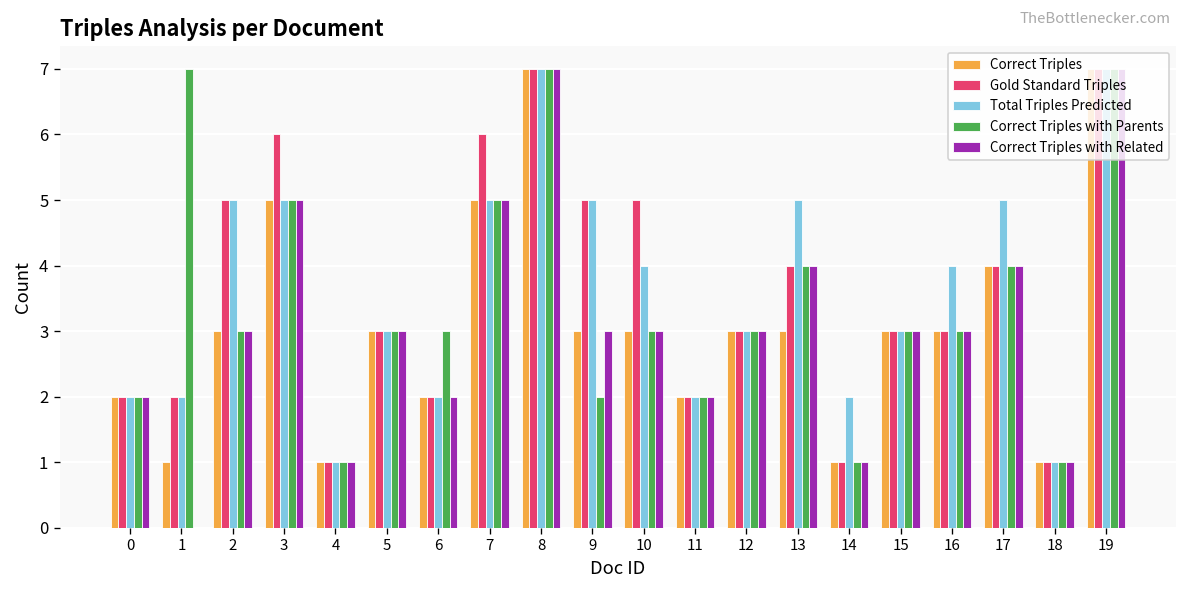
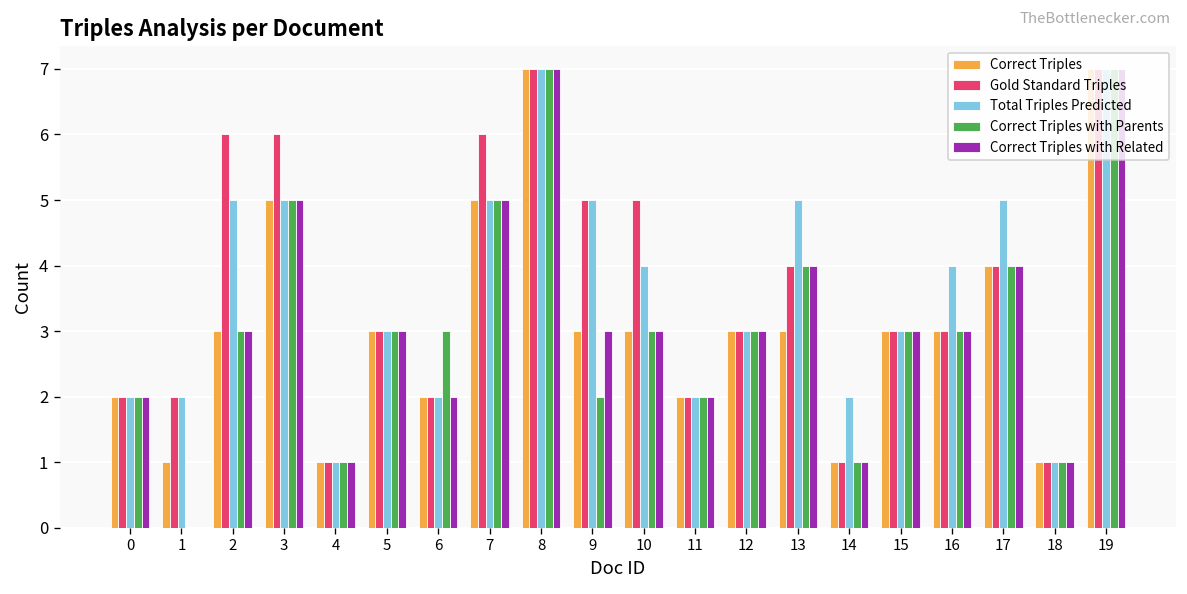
  {
    "Correct Triples": {
      "0": 2,
      "1": 1,
      "2": 3,
      "3": 5,
      "4": 1,
      "5": 3,
      "6": 2,
      "7": 5,
      "8": 7,
      "9": 3,
      "10": 3,
      "11": 2,
      "12": 3,
      "13": 3,
      "14": 1,
      "15": 3,
      "16": 3,
      "17": 4,
      "18": 1
    },
    "Gold Standard Triples": {
      "0": 2,
      "1": 2,
-     "2": 5,
+     "2": 6,
      "3": 6,
      "4": 1,
      "5": 3,
      "6": 2,
      "7": 6,
      "8": 7,
      "9": 5,
      "10": 5,
      "11": 2,
      "12": 3,
      "13": 4,
      "14": 1,
      "15": 3,
      "16": 3,
      "17": 4,
      "18": 1
    },
    "Total Triples Predicted": {
      "0": 2,
      "1": 2,
      "2": 5,
      "3": 5,
      "4": 1,
      "5": 3,
      "6": 2,
      "7": 5,
      "8": 7,
      "9": 5,
      "10": 4,
      "11": 2,
      "12": 3,
      "13": 5,
      "14": 2,
      "15": 3,
      "16": 4,
      "17": 5,
      "18": 1
    },
    "Correct Triples with Parents": {
      "0": 2,
-     "1": 7,
+     "1": 0,
      "2": 3,
      "3": 5,
      "4": 1,
      "5": 3,
      "6": 3,
      "7": 5,
      "8": 7,
      "9": 2,
      "10": 3,
      "11": 2,
      "12": 3,
      "13": 4,
      "14": 1,
      "15": 3,
      "16": 3,
      "17": 4,
      "18": 1
    },
    "Correct Triples with Related": {
      "0": 2,
      "1": 0,
      "2": 3,
      "3": 5,
      "4": 1,
      "5": 3,
      "6": 2,
      "7": 5,
      "8": 7,
      "9": 3,
      "10": 3,
      "11": 2,
      "12": 3,
      "13": 4,
      "14": 1,
      "15": 3,
      "16": 3,
      "17": 4,
      "18": 1
    }
  }
